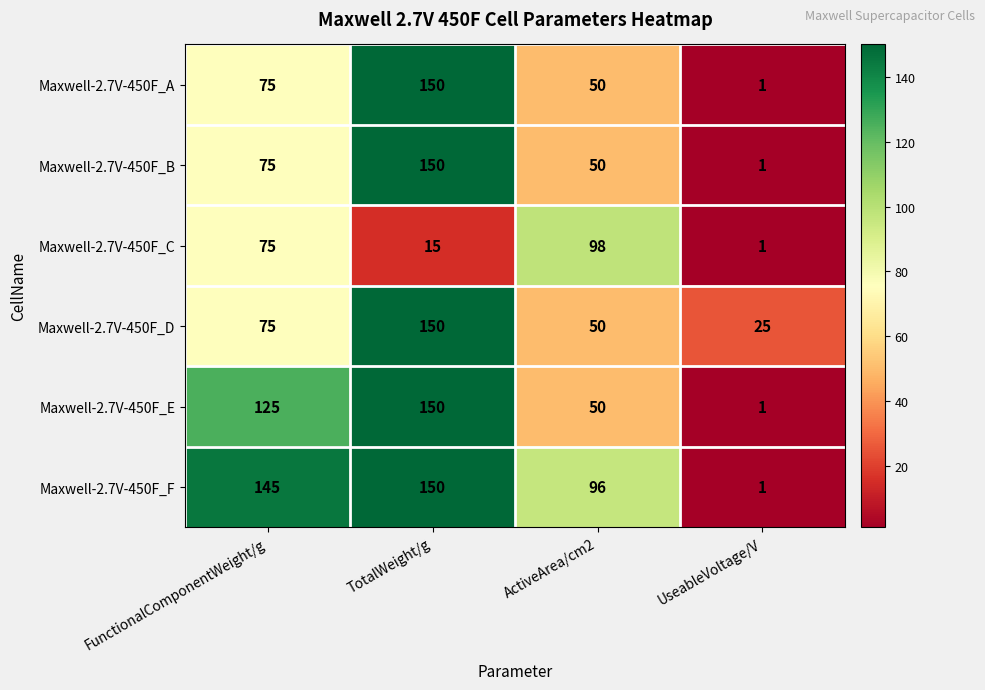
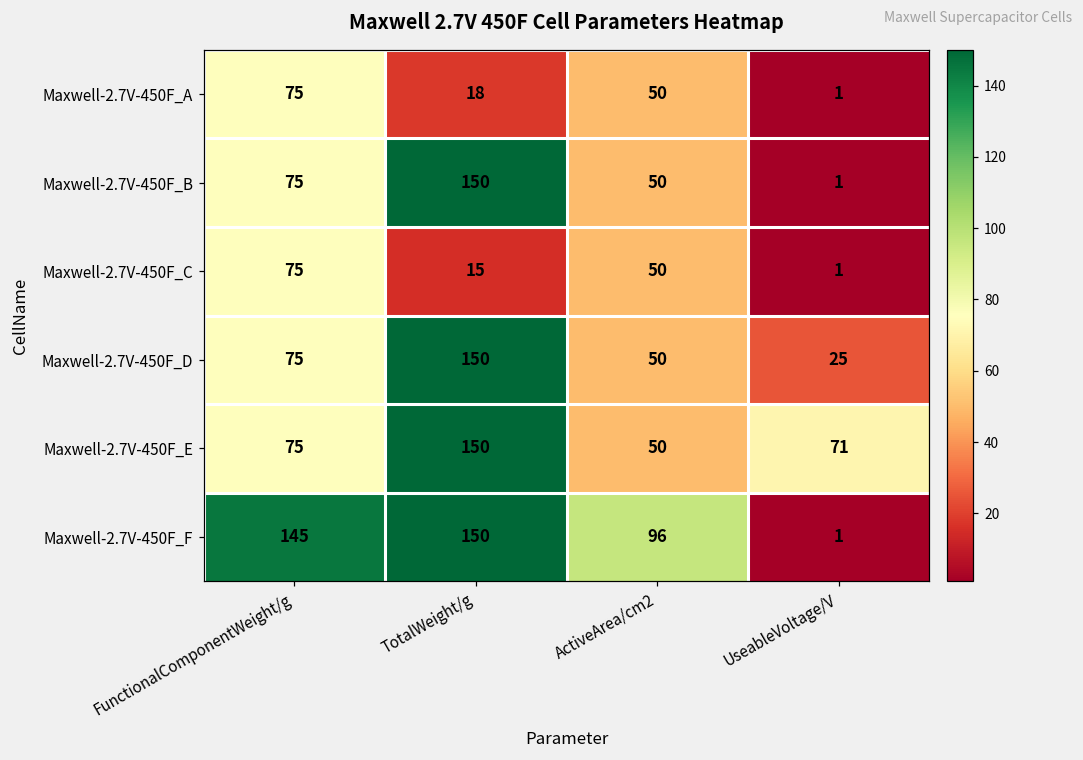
  {
    "Maxwell-2.7V-450F_A": {
      "FunctionalComponentWeight/g": 75,
-     "TotalWeight/g": 150,
+     "TotalWeight/g": 18,
      "ActiveArea/cm2": 50,
      "UseableVoltage/V": 1
    },
    "Maxwell-2.7V-450F_B": {
      "FunctionalComponentWeight/g": 75,
      "TotalWeight/g": 150,
      "ActiveArea/cm2": 50,
      "UseableVoltage/V": 1
    },
    "Maxwell-2.7V-450F_C": {
      "FunctionalComponentWeight/g": 75,
      "TotalWeight/g": 15,
-     "ActiveArea/cm2": 98,
+     "ActiveArea/cm2": 50,
      "UseableVoltage/V": 1
    },
    "Maxwell-2.7V-450F_D": {
      "FunctionalComponentWeight/g": 75,
      "TotalWeight/g": 150,
      "ActiveArea/cm2": 50,
      "UseableVoltage/V": 25
    },
    "Maxwell-2.7V-450F_E": {
-     "FunctionalComponentWeight/g": 125,
+     "FunctionalComponentWeight/g": 75,
      "TotalWeight/g": 150,
      "ActiveArea/cm2": 50,
-     "UseableVoltage/V": 1
+     "UseableVoltage/V": 71
    },
    "Maxwell-2.7V-450F_F": {
      "FunctionalComponentWeight/g": 145,
      "TotalWeight/g": 150,
      "ActiveArea/cm2": 96,
      "UseableVoltage/V": 1
    }
  }
